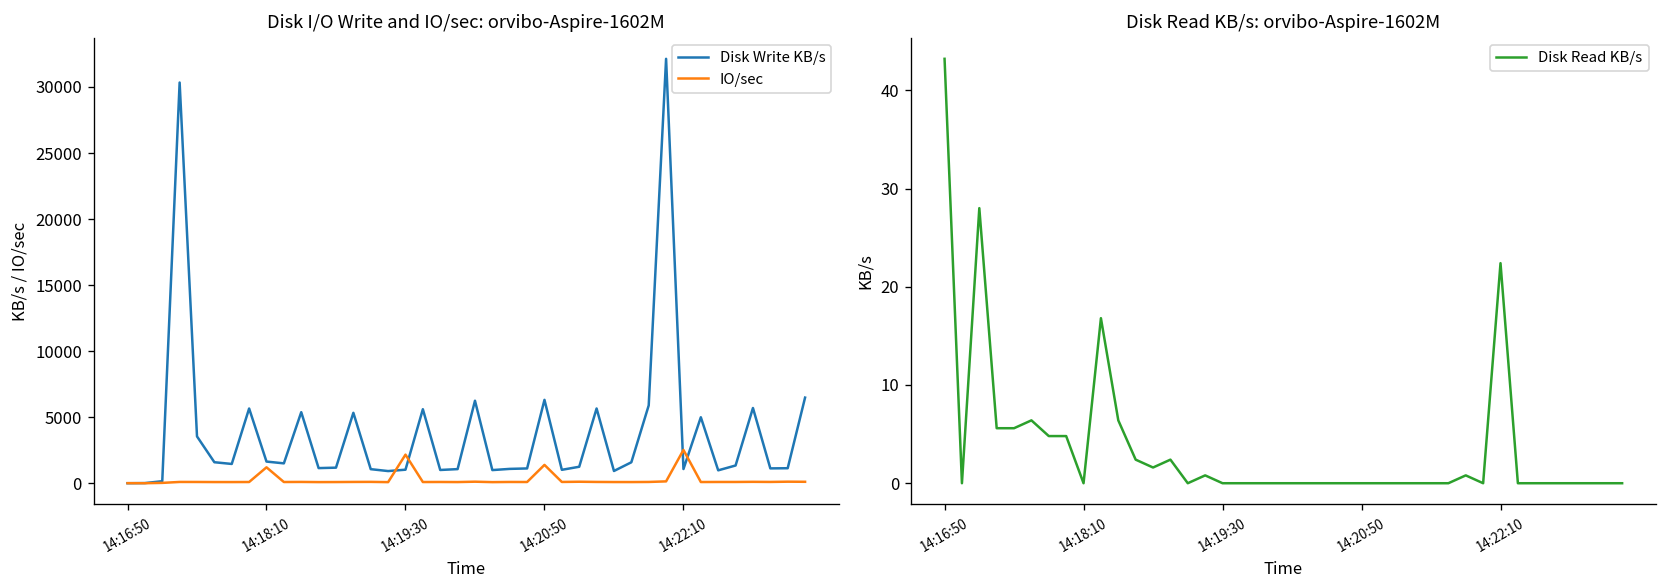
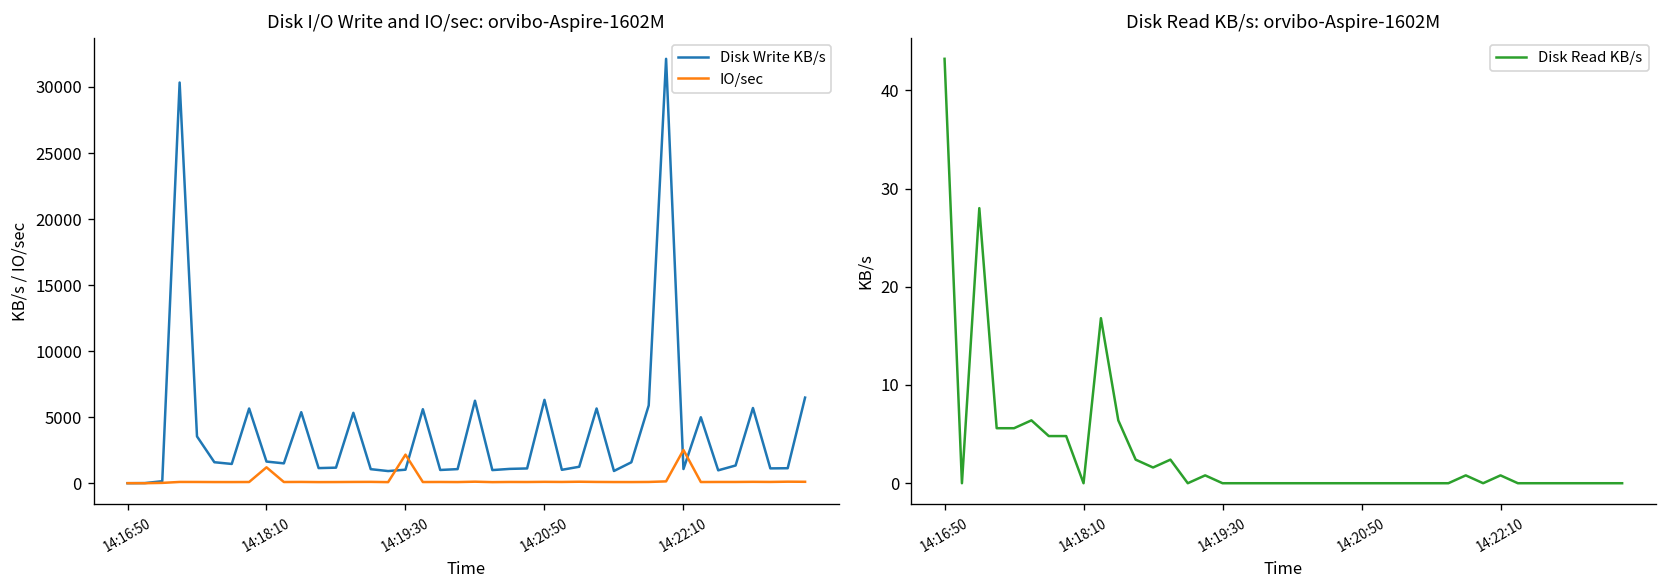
  {
    "Disk I/O Write and IO/sec: orvibo-Aspire-1602M": {
      "Disk Write KB/s": {
        "14:18:10": 1600,
        "14:19:30": 1000,
        "14:20:50": 6300,
        "14:22:10": 1100
      },
      "IO/sec": {
        "14:18:10": 1200,
        "14:19:30": 2200,
-       "14:20:50": 1400,
+       "14:20:50": 100,
        "14:22:10": 2500
      }
    },
    "Disk Read KB/s: orvibo-Aspire-1602M": {
      "14:16:50": 43,
      "14:18:10": 0,
      "14:19:30": 0,
      "14:20:50": 0,
-     "14:22:10": 22
+     "14:22:10": 1
    }
  }
